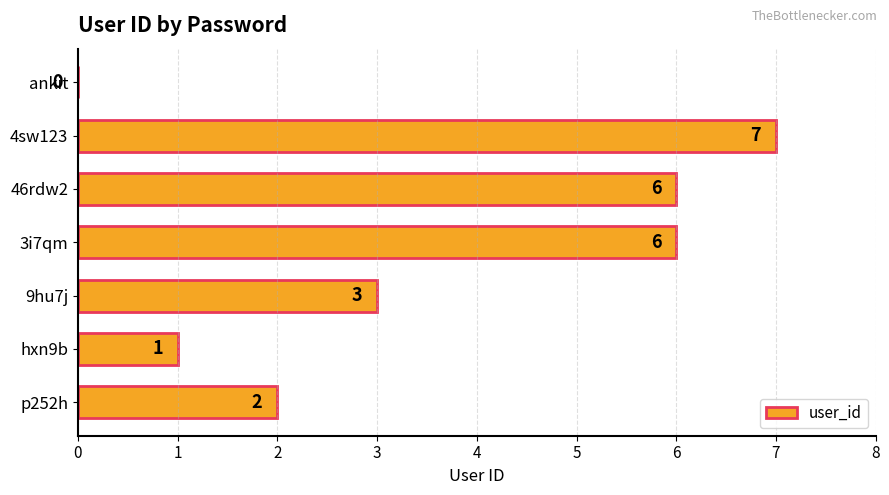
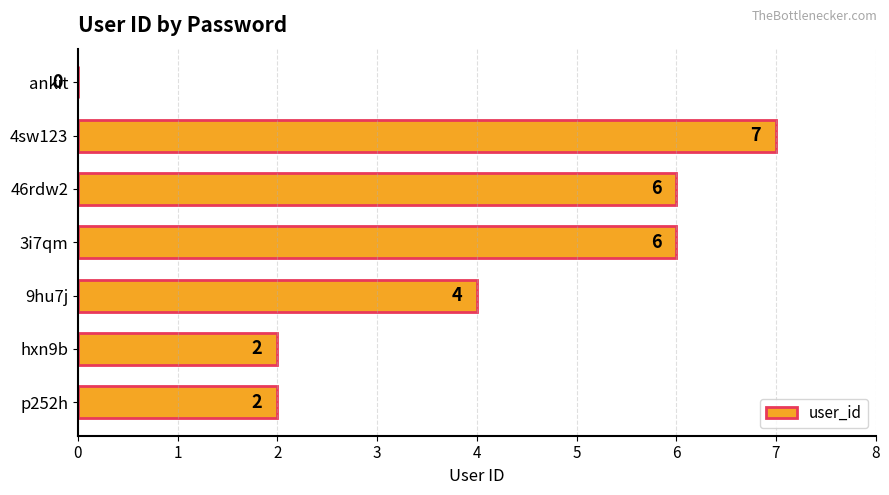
  {
    "ankit": 0,
    "4sw123": 7,
    "46rdw2": 6,
    "3i7qm": 6,
-   "9hu7j": 3,
-   "hxn9b": 1,
+   "9hu7j": 4,
+   "hxn9b": 2,
    "p252h": 2
  }
